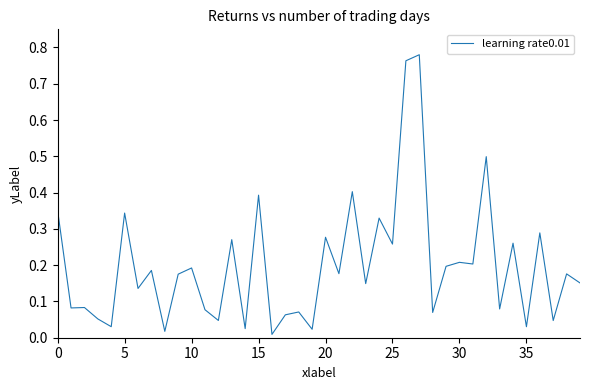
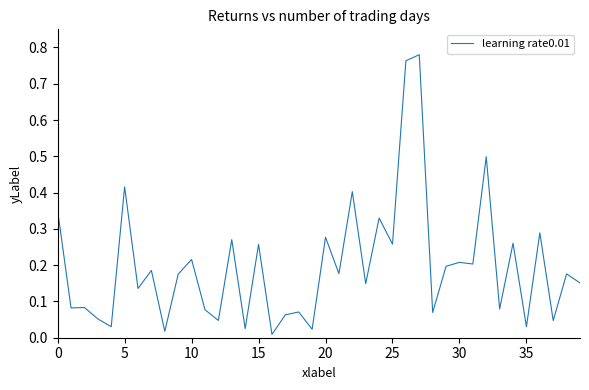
  {
    "0": 0.35,
-   "5": 0.34,
-   "10": 0.19,
-   "15": 0.39,
+   "5": 0.42,
+   "10": 0.22,
+   "15": 0.26,
    "20": 0.28,
    "25": 0.26,
    "30": 0.21,
    "35": 0.03
  }
